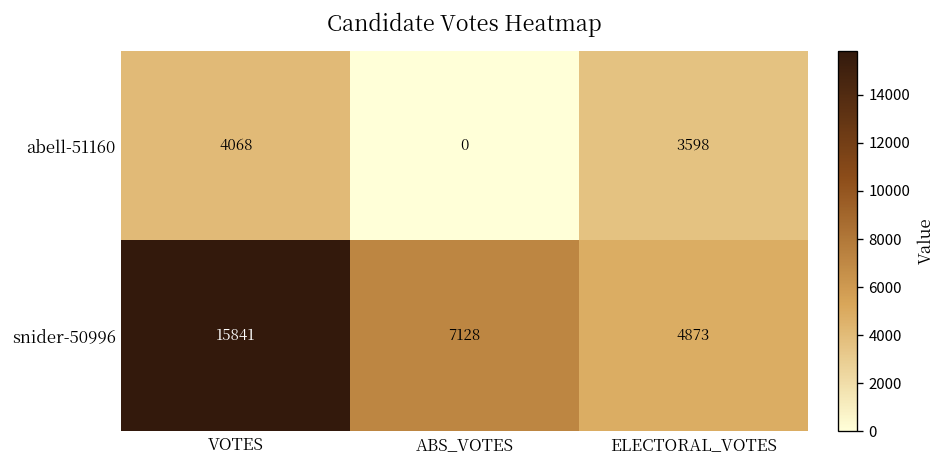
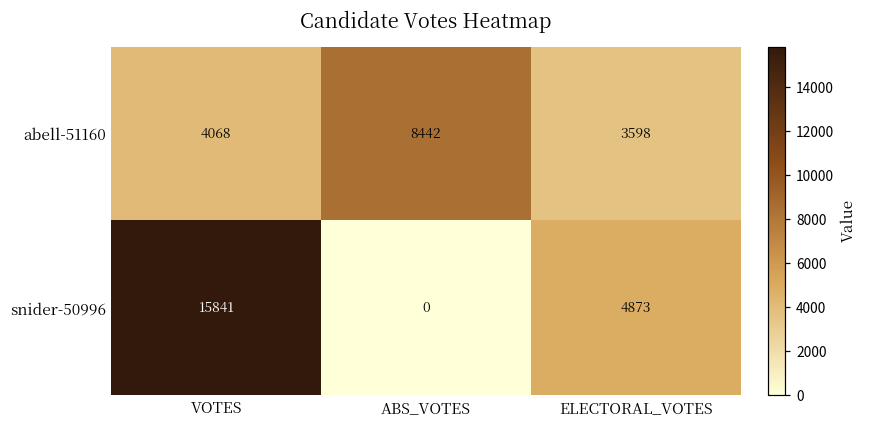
  {
    "abell-51160": {
      "VOTES": 4068,
-     "ABS_VOTES": 0,
+     "ABS_VOTES": 8442,
      "ELECTORAL_VOTES": 3598
    },
    "snider-50996": {
      "VOTES": 15841,
-     "ABS_VOTES": 7128,
+     "ABS_VOTES": 0,
      "ELECTORAL_VOTES": 4873
    }
  }
